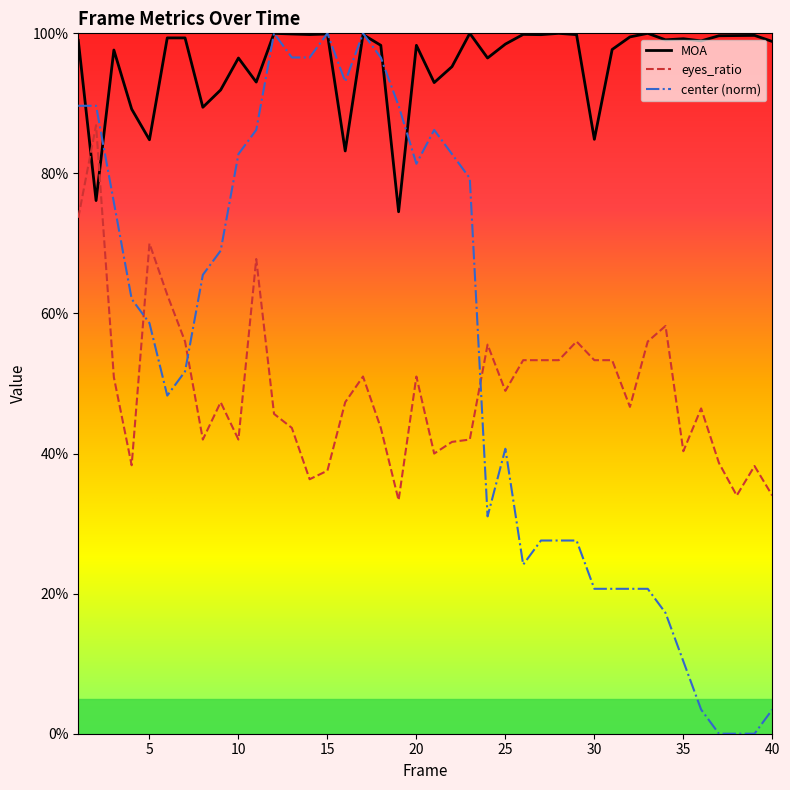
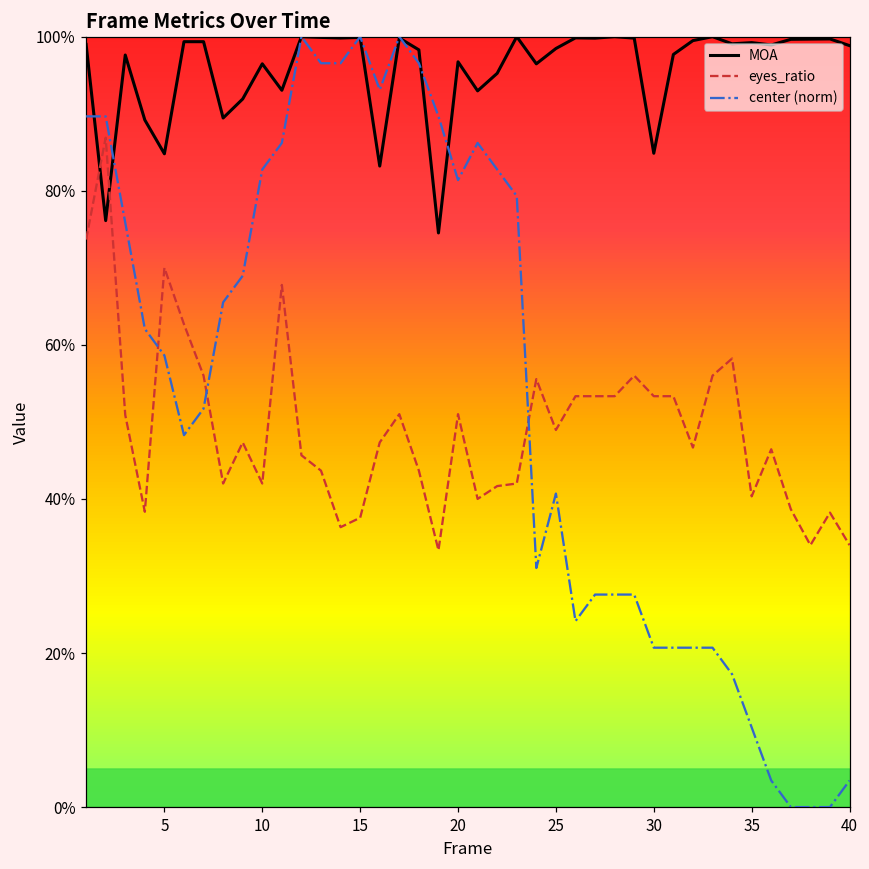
  {
    "MOA": {
      "5": "85%",
      "10": "96%",
-     "20": "98%",
+     "20": "97%",
      "25": "98%",
      "30": "85%",
      "35": "99%",
      "40": "99%"
    },
    "eyes_ratio": {
      "5": "70%",
      "10": "42%",
      "15": "38%",
      "20": "51%",
      "25": "49%",
      "30": "53%",
      "35": "40%",
      "40": "34%"
    },
    "center (norm)": {
      "5": "59%",
      "10": "83%",
      "20": "81%",
      "25": "41%",
      "30": "21%",
      "35": "10%"
    }
  }
